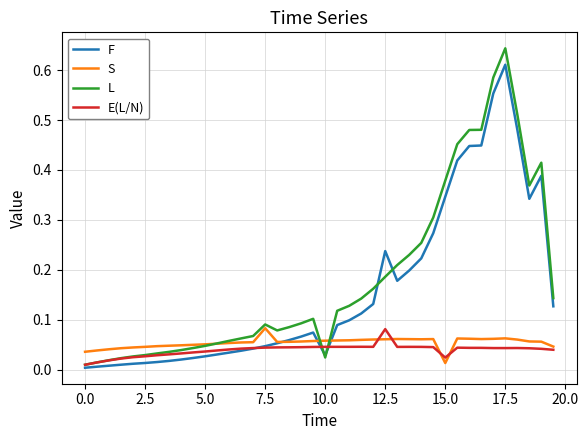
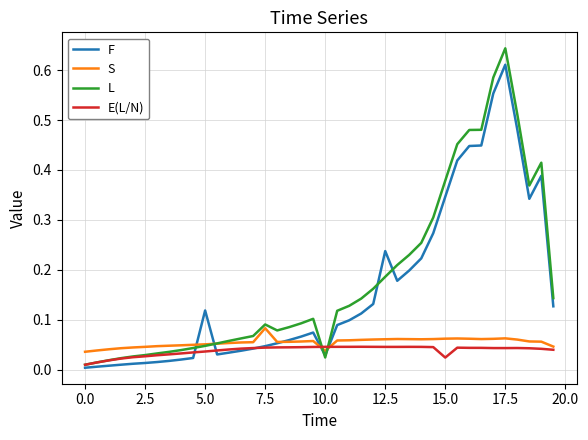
  {
    "F": {
      "0.0": 0.00,
      "2.5": 0.01,
-     "5.0": 0.03,
+     "5.0": 0.12,
      "12.5": 0.24,
      "15.0": 0.35,
      "17.5": 0.61
    },
    "S": {
      "0.0": 0.04,
      "2.5": 0.05,
      "7.5": 0.08,
-     "10.0": 0.06,
+     "10.0": 0.04,
      "12.5": 0.06,
-     "15.0": 0.01,
+     "15.0": 0.06,
      "17.5": 0.06
    },
    "L": {
      "7.5": 0.09,
      "12.5": 0.19,
      "15.0": 0.38,
      "17.5": 0.64
    },
    "E(L/N)": {
      "5.0": 0.04,
      "10.0": 0.05,
-     "12.5": 0.08,
+     "12.5": 0.05,
      "15.0": 0.02,
      "17.5": 0.04
    }
  }
